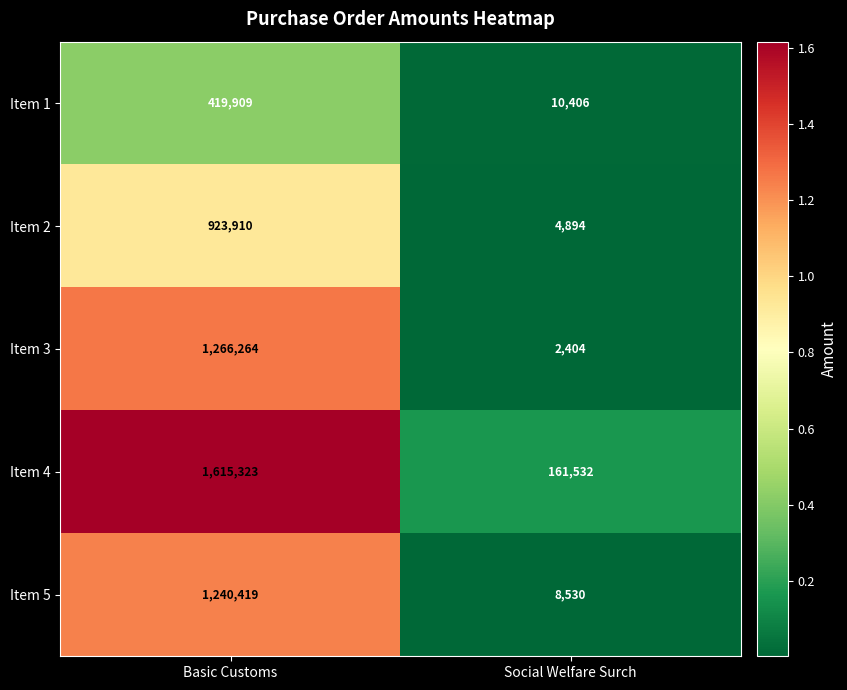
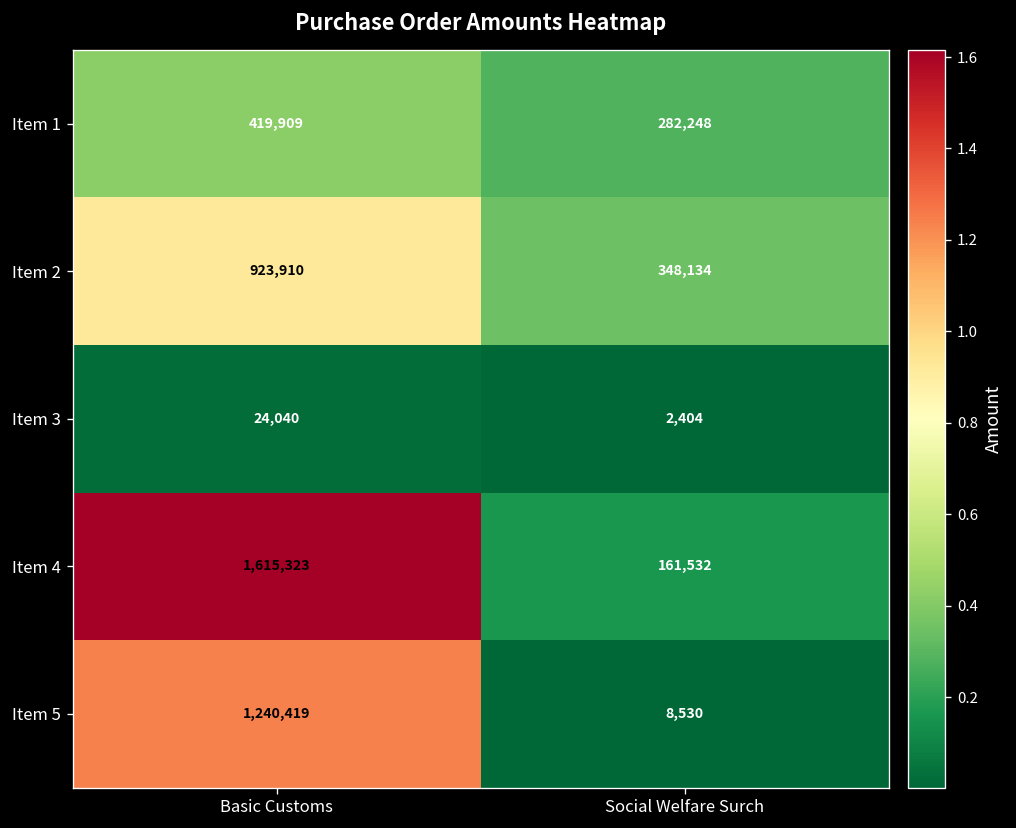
  {
    "Item 1": {
      "Basic Customs": "419,909",
-     "Social Welfare Surch": "10,406"
+     "Social Welfare Surch": "282,248"
    },
    "Item 2": {
      "Basic Customs": "923,910",
-     "Social Welfare Surch": "4,894"
+     "Social Welfare Surch": "348,134"
    },
    "Item 3": {
-     "Basic Customs": "1,266,264",
+     "Basic Customs": "24,040",
      "Social Welfare Surch": "2,404"
    },
    "Item 4": {
      "Basic Customs": "1,615,323",
      "Social Welfare Surch": "161,532"
    },
    "Item 5": {
      "Basic Customs": "1,240,419",
      "Social Welfare Surch": "8,530"
    }
  }
